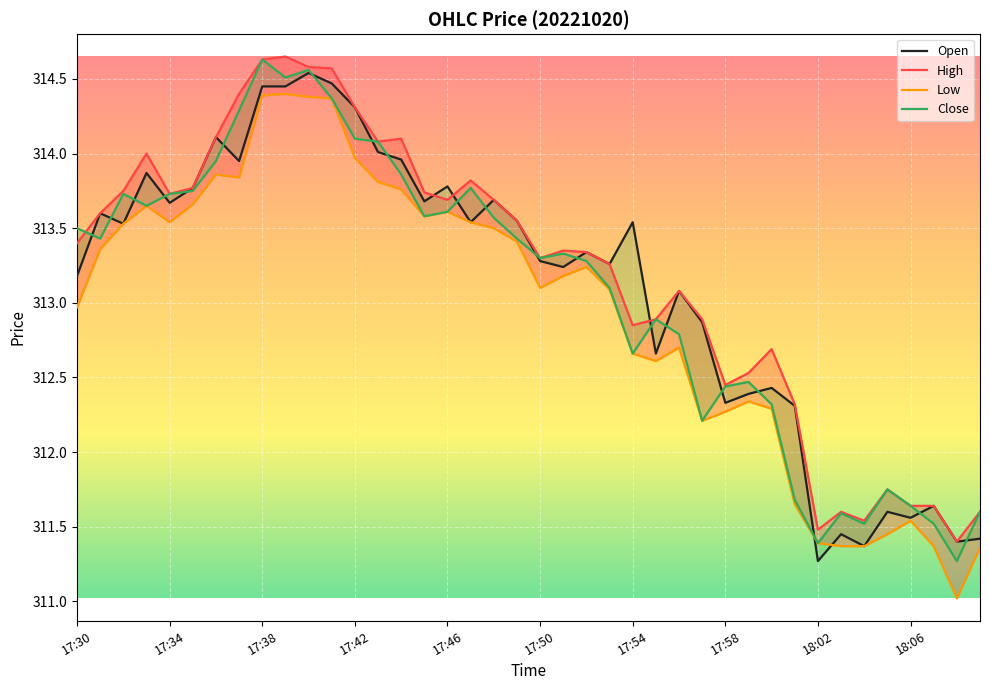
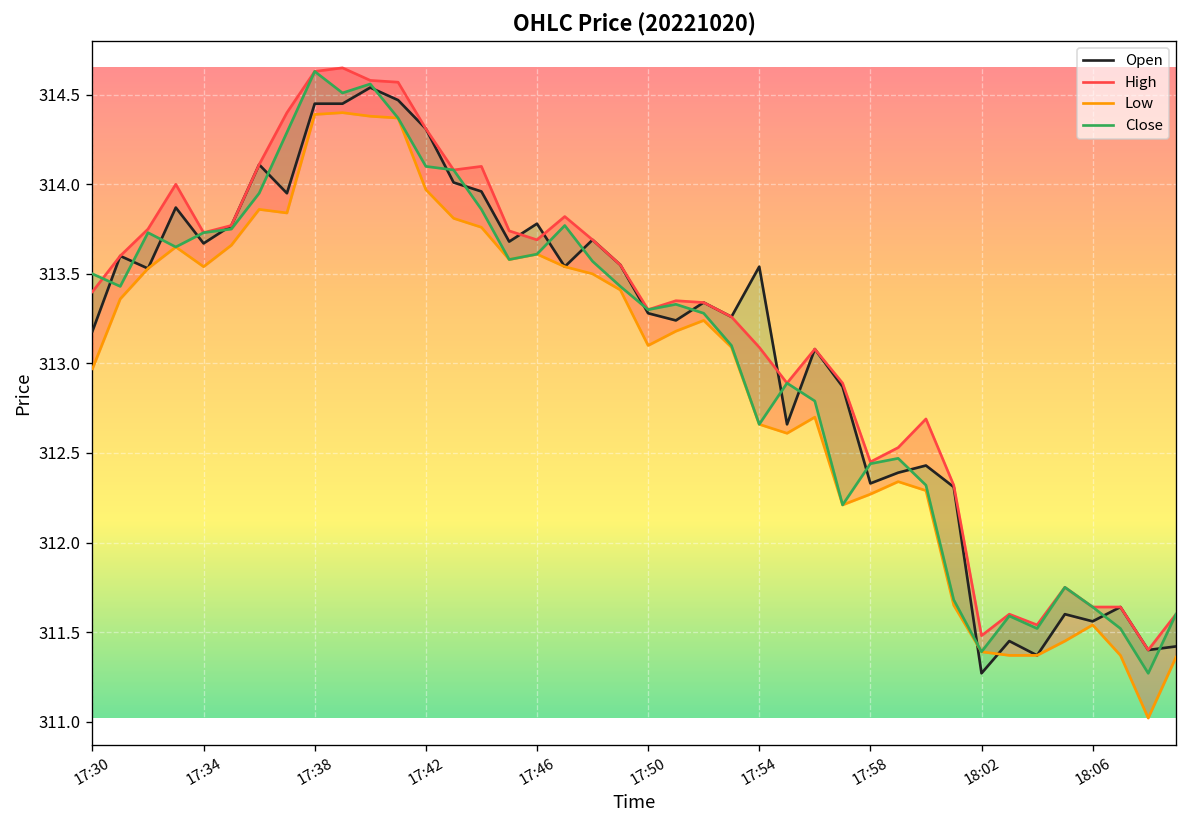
  {
    "Open": {
      "17:30": 313.18,
      "17:34": 313.67,
      "17:38": 314.45,
      "17:50": 313.28,
      "17:58": 312.33,
      "18:02": 311.27,
      "18:06": 311.56
    },
    "High": {
      "17:30": 313.40,
      "17:46": 313.69,
-     "17:54": 312.85,
+     "17:54": 313.09,
      "18:02": 311.48
    },
    "Low": {
      "17:30": 312.97,
      "17:34": 313.54,
      "17:38": 314.39,
      "17:42": 313.97,
      "17:50": 313.10,
      "17:58": 312.27,
      "18:06": 311.54
    }
  }
